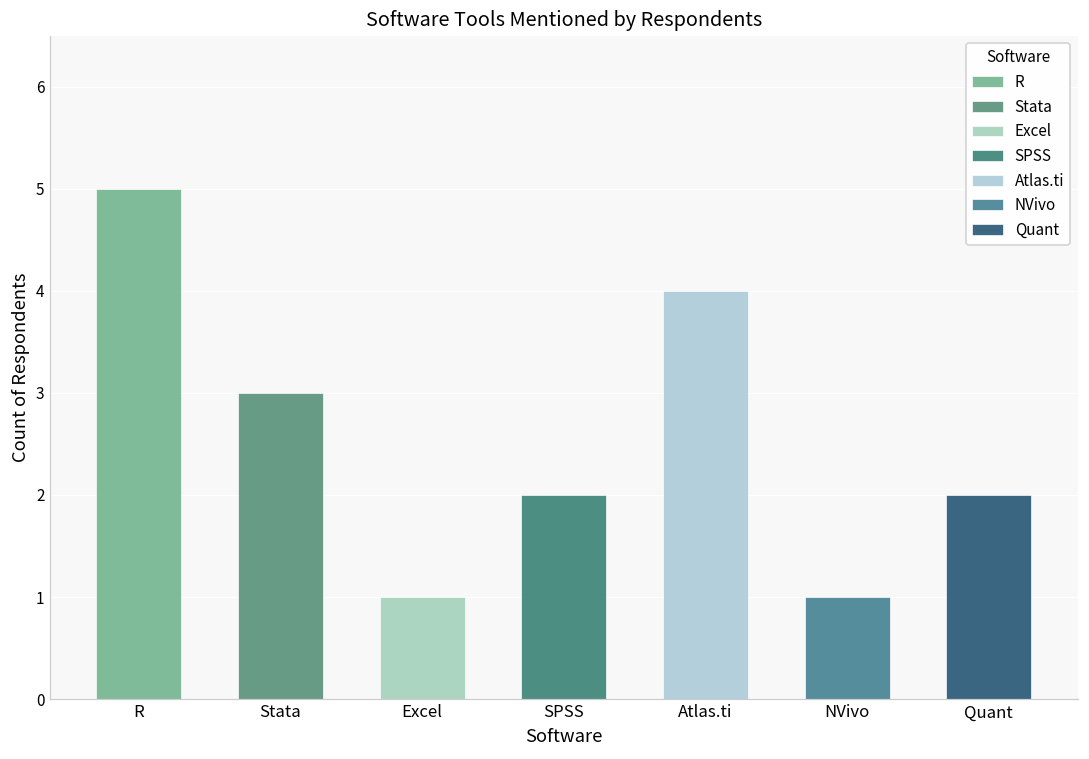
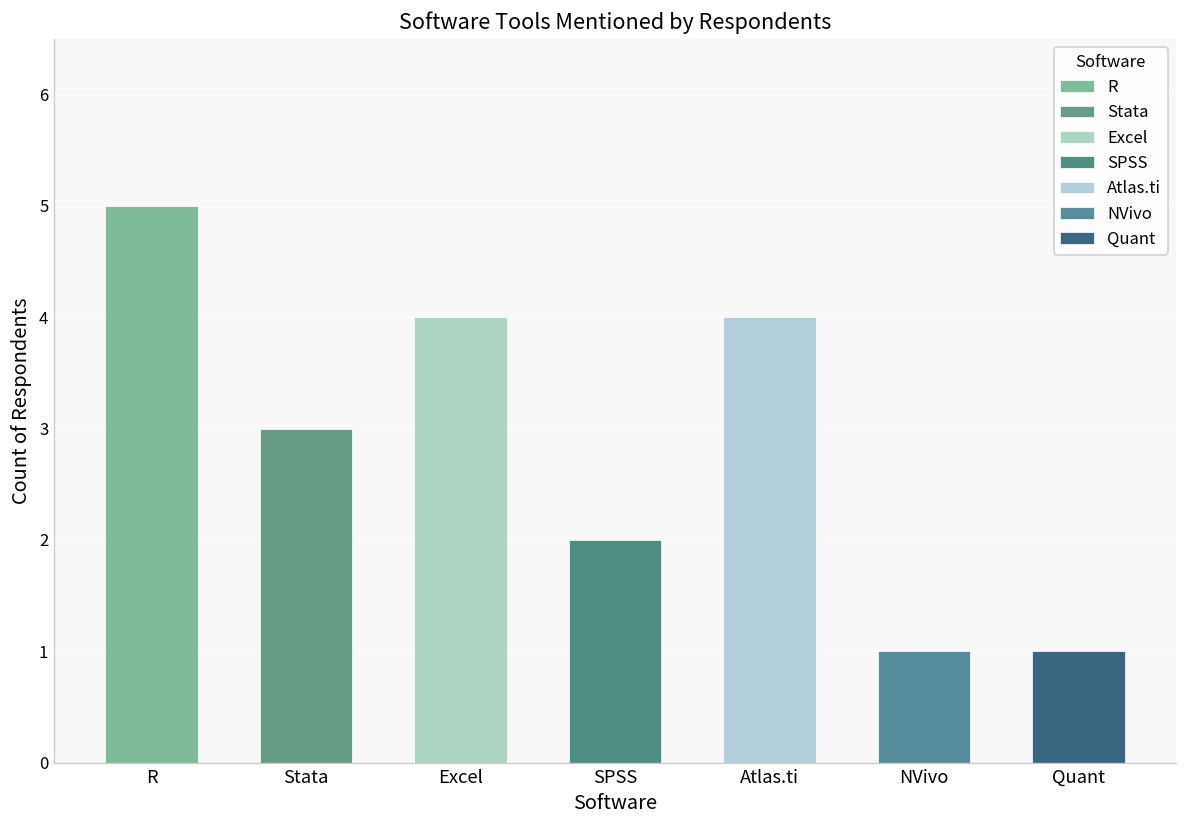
  {
    "R": 5,
    "Stata": 3,
-   "Excel": 1,
+   "Excel": 4,
    "SPSS": 2,
    "Atlas.ti": 4,
    "NVivo": 1,
-   "Quant": 2
+   "Quant": 1
  }
